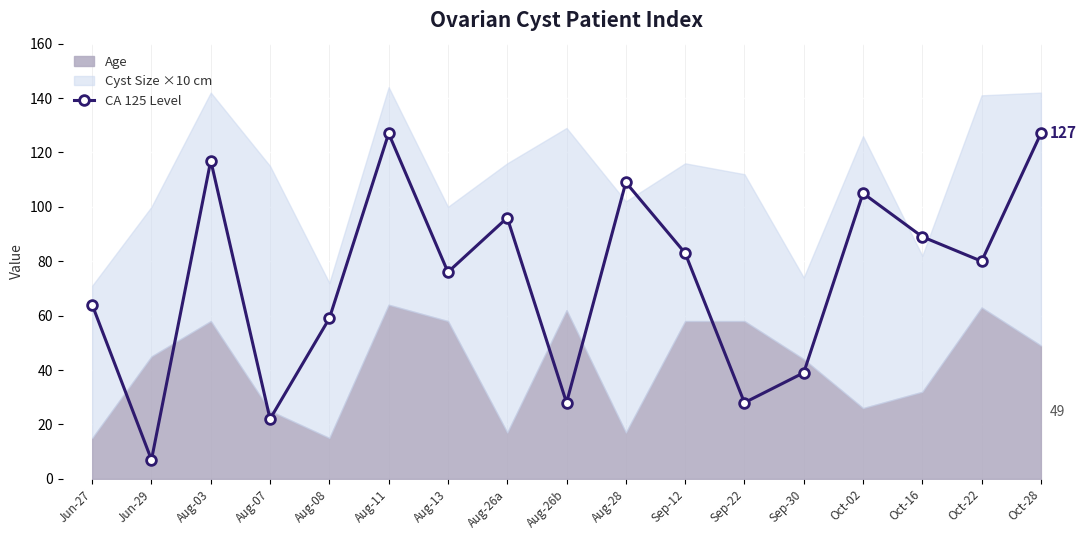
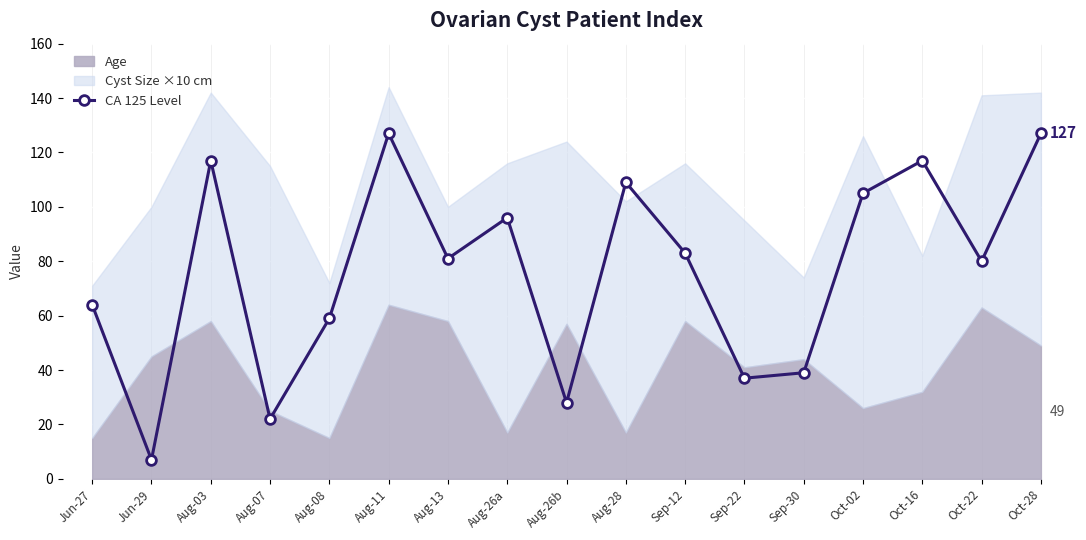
  {
    "CA 125 Level": {
      "Jun-27": 64,
      "Jun-29": 7,
      "Aug-03": 117,
      "Aug-07": 22,
      "Aug-08": 59,
      "Aug-11": 127,
-     "Aug-13": 76,
+     "Aug-13": 81,
      "Aug-26a": 96,
      "Aug-26b": 28,
      "Aug-28": 109,
      "Sep-12": 83,
-     "Sep-22": 28,
+     "Sep-22": 37,
      "Sep-30": 39,
      "Oct-02": 105,
-     "Oct-16": 89,
+     "Oct-16": 117,
      "Oct-22": 80
    },
    "Age": {
      "Jun-27": 15,
      "Jun-29": 45,
      "Aug-03": 58,
      "Aug-07": 25,
      "Aug-08": 15,
      "Aug-11": 64,
      "Aug-13": 58,
      "Aug-26a": 17,
-     "Aug-26b": 62,
+     "Aug-26b": 57,
      "Aug-28": 17,
      "Sep-12": 58,
-     "Sep-22": 58,
+     "Sep-22": 41,
      "Sep-30": 44,
      "Oct-02": 26,
      "Oct-16": 32,
      "Oct-22": 63,
      "Oct-28": 49
    },
    "Cyst Size ×10 cm": {
      "Jun-27": 56,
      "Jun-29": 55,
      "Aug-03": 84,
      "Aug-07": 90,
      "Aug-08": 57,
      "Aug-11": 80,
      "Aug-13": 42,
      "Aug-26a": 99,
      "Aug-26b": 67,
      "Aug-28": 85,
      "Sep-12": 58,
      "Sep-22": 54,
      "Sep-30": 30,
      "Oct-02": 100,
      "Oct-16": 50,
      "Oct-22": 78,
      "Oct-28": 93
    }
  }
